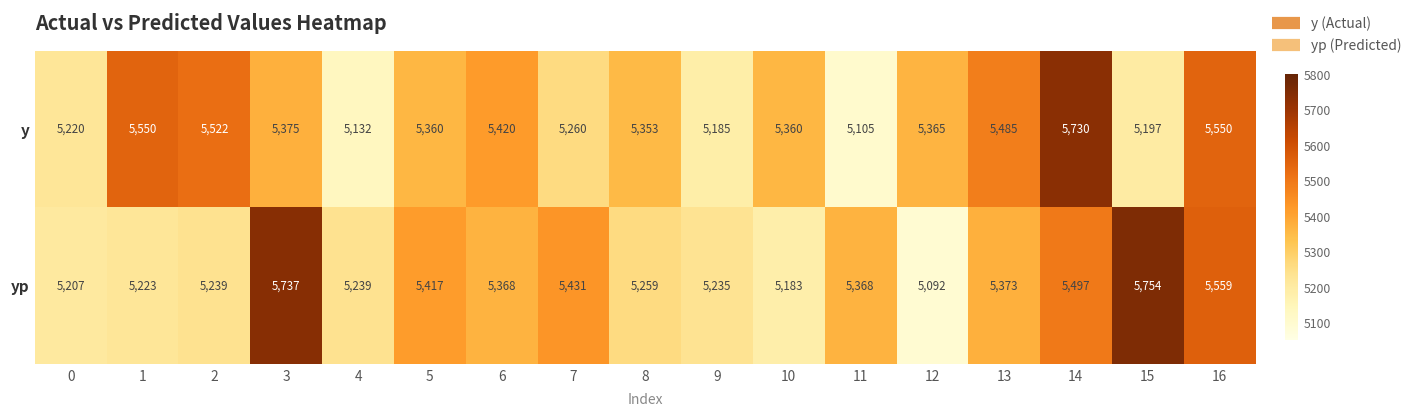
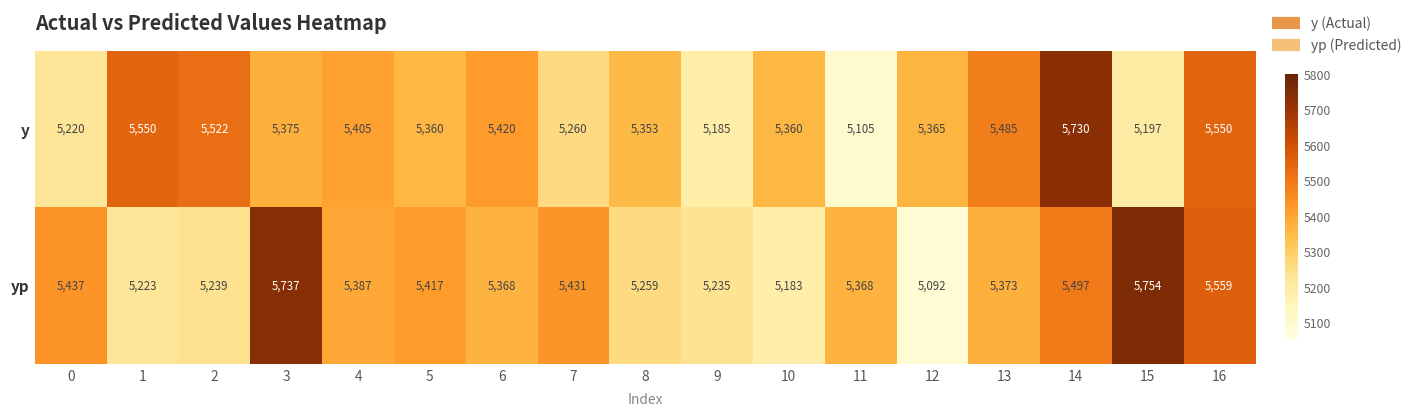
  {
    "y": {
      "0": "5,220",
      "1": "5,550",
      "2": "5,522",
      "3": "5,375",
-     "4": "5,132",
+     "4": "5,405",
      "5": "5,360",
      "6": "5,420",
      "7": "5,260",
      "8": "5,353",
      "9": "5,185",
      "10": "5,360",
      "11": "5,105",
      "12": "5,365",
      "13": "5,485",
      "14": "5,730",
      "15": "5,197",
      "16": "5,550"
    },
    "yp": {
-     "0": "5,207",
+     "0": "5,437",
      "1": "5,223",
      "2": "5,239",
      "3": "5,737",
-     "4": "5,239",
+     "4": "5,387",
      "5": "5,417",
      "6": "5,368",
      "7": "5,431",
      "8": "5,259",
      "9": "5,235",
      "10": "5,183",
      "11": "5,368",
      "12": "5,092",
      "13": "5,373",
      "14": "5,497",
      "15": "5,754",
      "16": "5,559"
    }
  }
